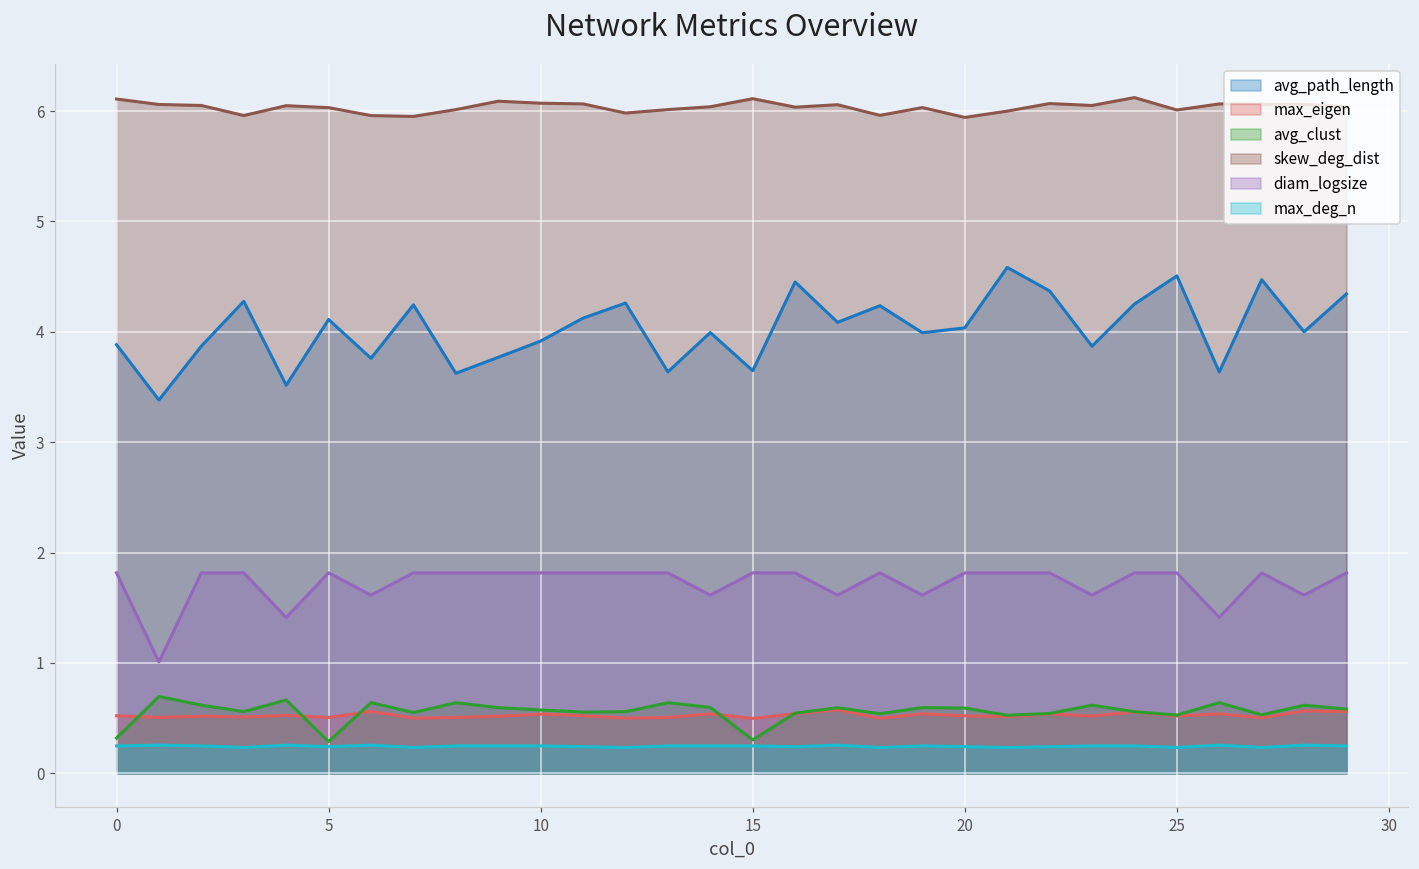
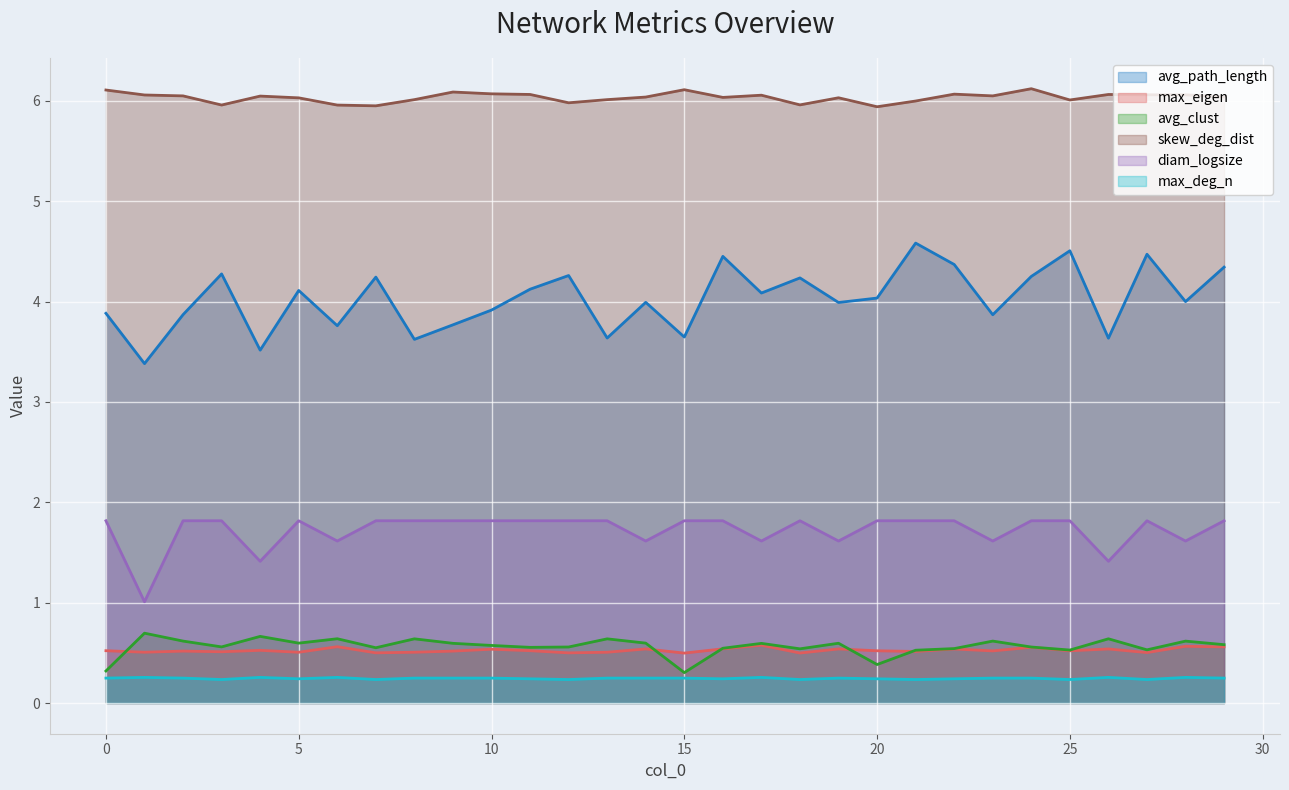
  {
    "avg_clust": {
      "0": 0.32,
-     "5": 0.29,
+     "5": 0.60,
      "10": 0.57,
      "15": 0.30,
-     "20": 0.59
+     "20": 0.38
    }
  }
